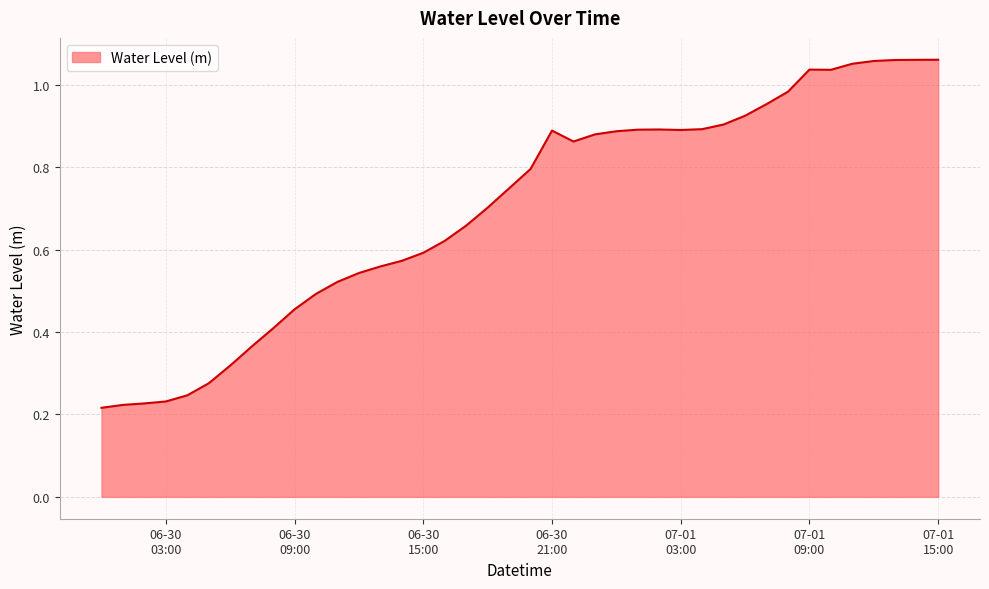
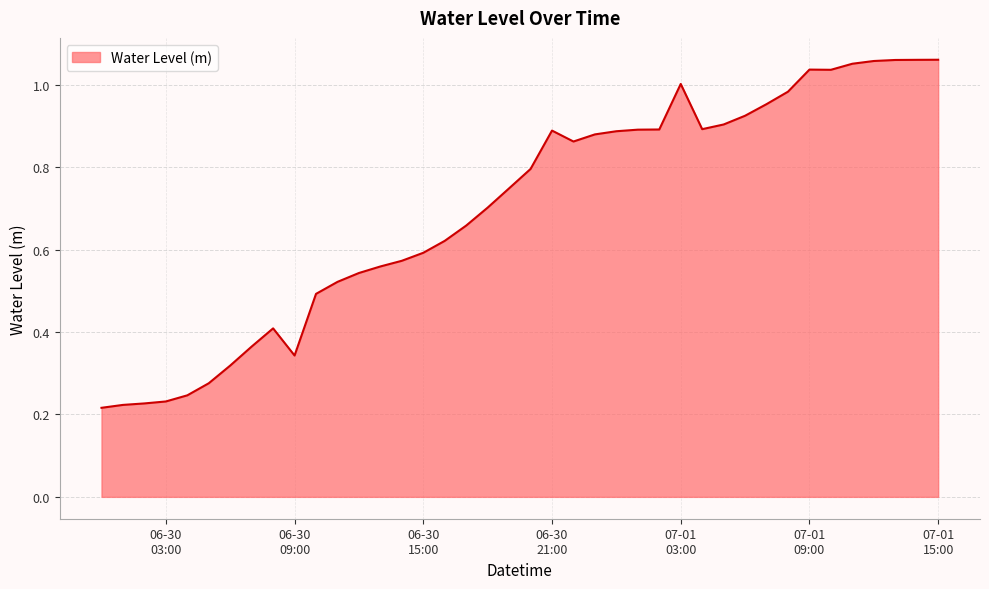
  {
    "06-30 03:00": 0.23,
-   "06-30 09:00": 0.46,
+   "06-30 09:00": 0.34,
    "06-30 15:00": 0.59,
    "06-30 21:00": 0.89,
-   "07-01 03:00": 0.89,
+   "07-01 03:00": 1.00,
    "07-01 09:00": 1.04,
    "07-01 15:00": 1.06
  }
